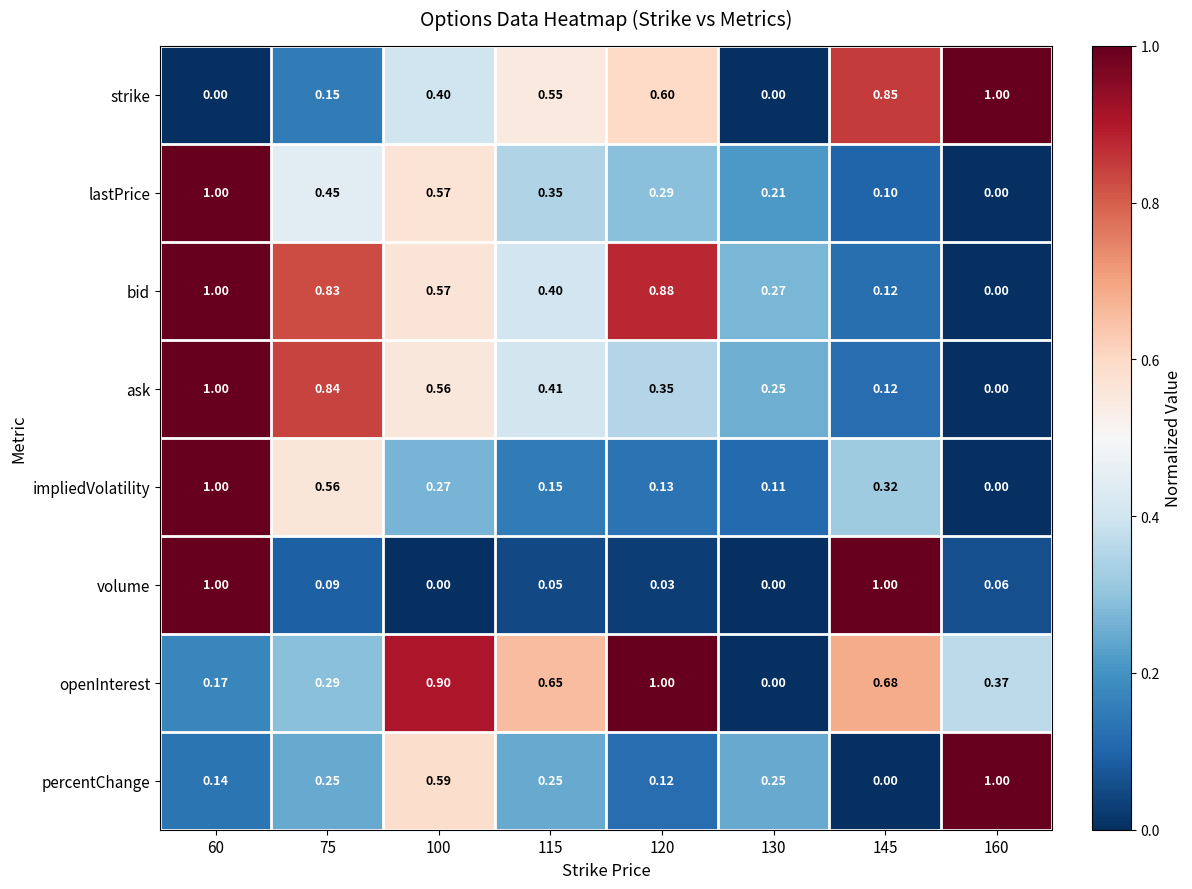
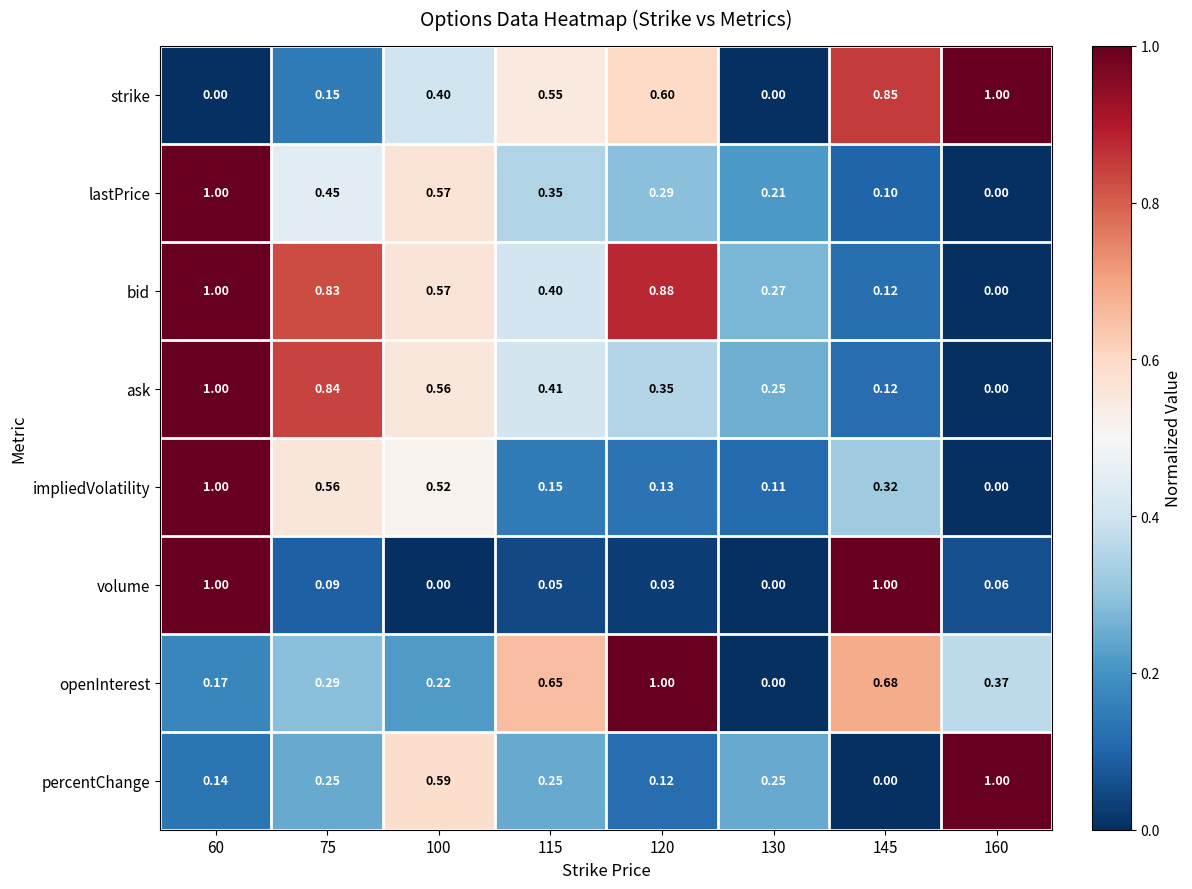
  {
    "strike": {
      "60": 0.00,
      "75": 0.15,
      "100": 0.40,
      "115": 0.55,
      "120": 0.60,
      "130": 0.00,
      "145": 0.85,
      "160": 1.00
    },
    "lastPrice": {
      "60": 1.00,
      "75": 0.45,
      "100": 0.57,
      "115": 0.35,
      "120": 0.29,
      "130": 0.21,
      "145": 0.10,
      "160": 0.00
    },
    "bid": {
      "60": 1.00,
      "75": 0.83,
      "100": 0.57,
      "115": 0.40,
      "120": 0.88,
      "130": 0.27,
      "145": 0.12,
      "160": 0.00
    },
    "ask": {
      "60": 1.00,
      "75": 0.84,
      "100": 0.56,
      "115": 0.41,
      "120": 0.35,
      "130": 0.25,
      "145": 0.12,
      "160": 0.00
    },
    "impliedVolatility": {
      "60": 1.00,
      "75": 0.56,
-     "100": 0.27,
+     "100": 0.52,
      "115": 0.15,
      "120": 0.13,
      "130": 0.11,
      "145": 0.32,
      "160": 0.00
    },
    "volume": {
      "60": 1.00,
      "75": 0.09,
      "100": 0.00,
      "115": 0.05,
      "120": 0.03,
      "130": 0.00,
      "145": 1.00,
      "160": 0.06
    },
    "openInterest": {
      "60": 0.17,
      "75": 0.29,
-     "100": 0.90,
+     "100": 0.22,
      "115": 0.65,
      "120": 1.00,
      "130": 0.00,
      "145": 0.68,
      "160": 0.37
    },
    "percentChange": {
      "60": 0.14,
      "75": 0.25,
      "100": 0.59,
      "115": 0.25,
      "120": 0.12,
      "130": 0.25,
      "145": 0.00,
      "160": 1.00
    }
  }
